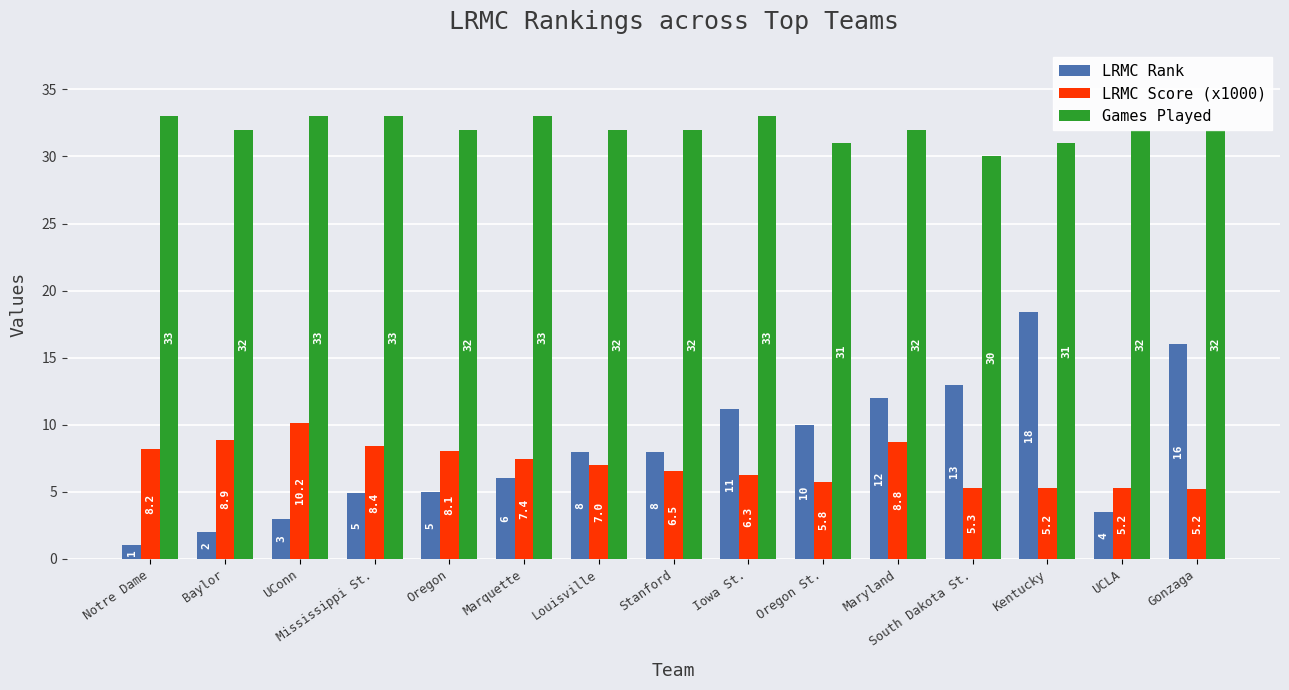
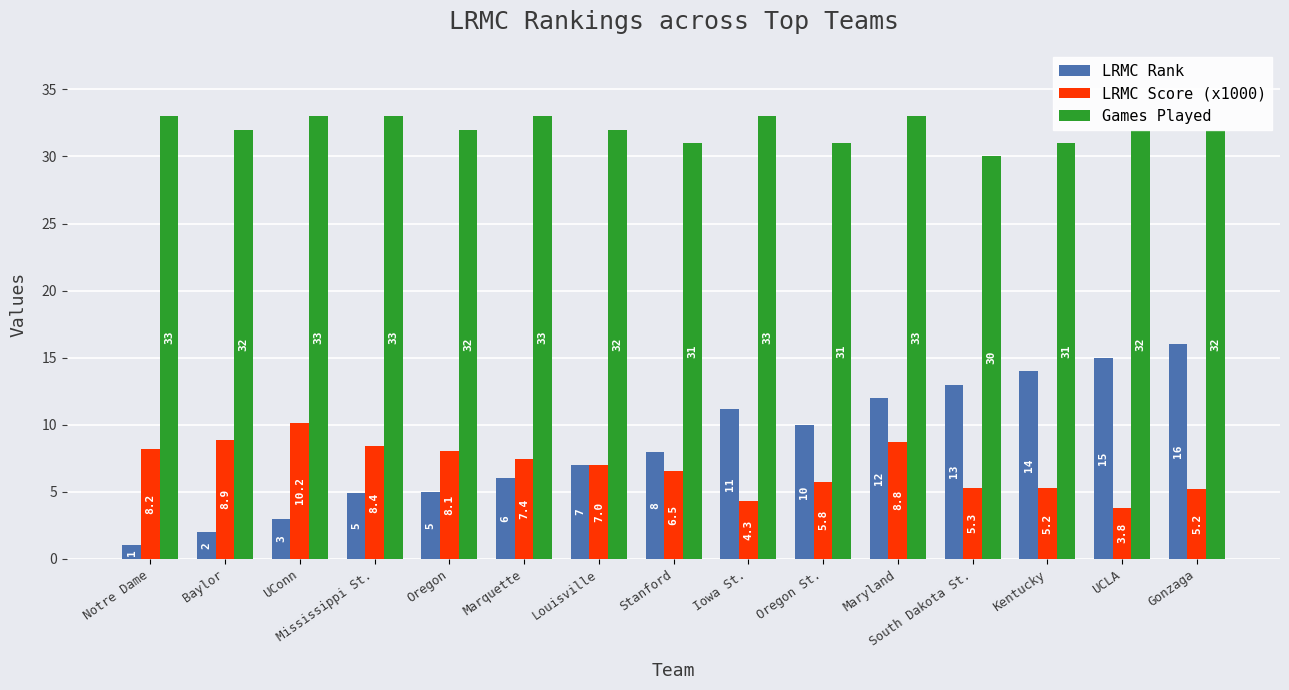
  {
    "LRMC Rank": {
      "Notre Dame": 1,
      "Baylor": 2,
      "UConn": 3,
      "Mississippi St.": 5,
      "Oregon": 5,
      "Marquette": 6,
-     "Louisville": 8,
+     "Louisville": 7,
      "Stanford": 8,
      "Iowa St.": 11,
      "Oregon St.": 10,
      "Maryland": 12,
      "South Dakota St.": 13,
-     "Kentucky": 18,
-     "UCLA": 4,
+     "Kentucky": 14,
+     "UCLA": 15,
      "Gonzaga": 16
    },
    "LRMC Score (x1000)": {
      "Notre Dame": 8.2,
      "Baylor": 8.9,
      "UConn": 10.2,
      "Mississippi St.": 8.4,
      "Oregon": 8.1,
      "Marquette": 7.4,
      "Louisville": 7.0,
      "Stanford": 6.5,
-     "Iowa St.": 6.3,
+     "Iowa St.": 4.3,
      "Oregon St.": 5.8,
      "Maryland": 8.8,
      "South Dakota St.": 5.3,
      "Kentucky": 5.2,
-     "UCLA": 5.2,
+     "UCLA": 3.8,
      "Gonzaga": 5.2
    },
    "Games Played": {
      "Notre Dame": 33,
      "Baylor": 32,
      "UConn": 33,
      "Mississippi St.": 33,
      "Oregon": 32,
      "Marquette": 33,
      "Louisville": 32,
-     "Stanford": 32,
+     "Stanford": 31,
      "Iowa St.": 33,
      "Oregon St.": 31,
-     "Maryland": 32,
+     "Maryland": 33,
      "South Dakota St.": 30,
      "Kentucky": 31
    }
  }
